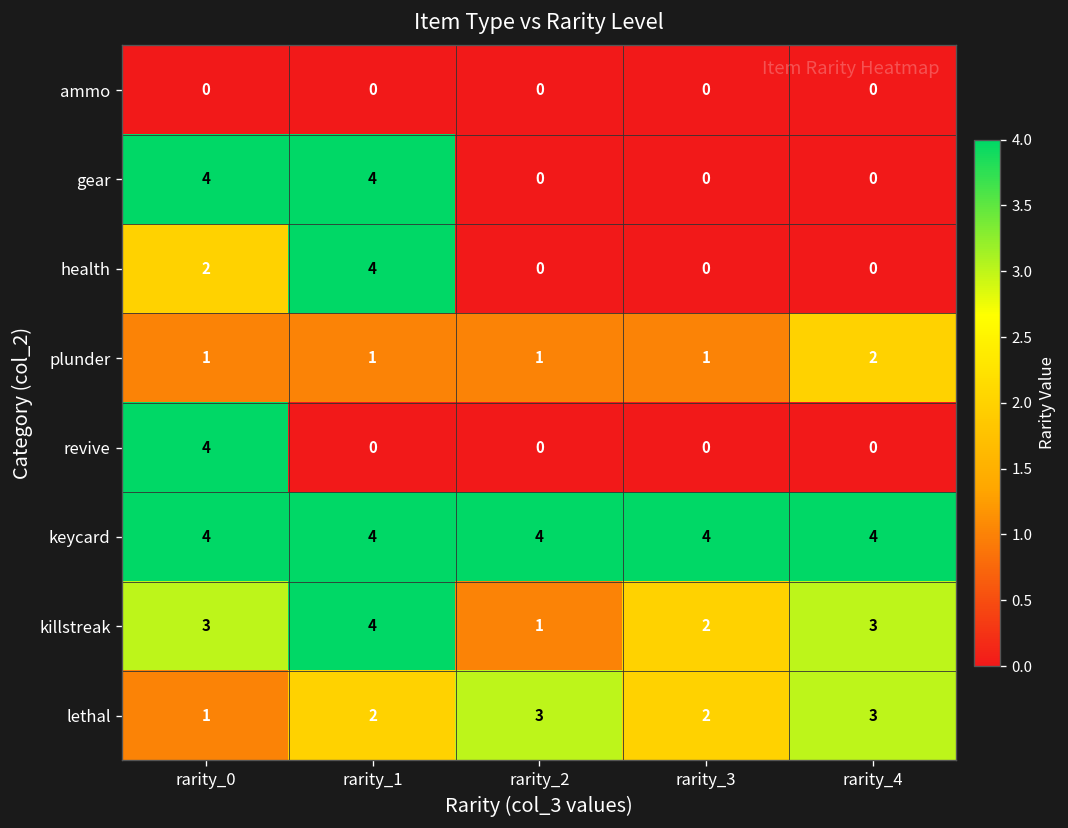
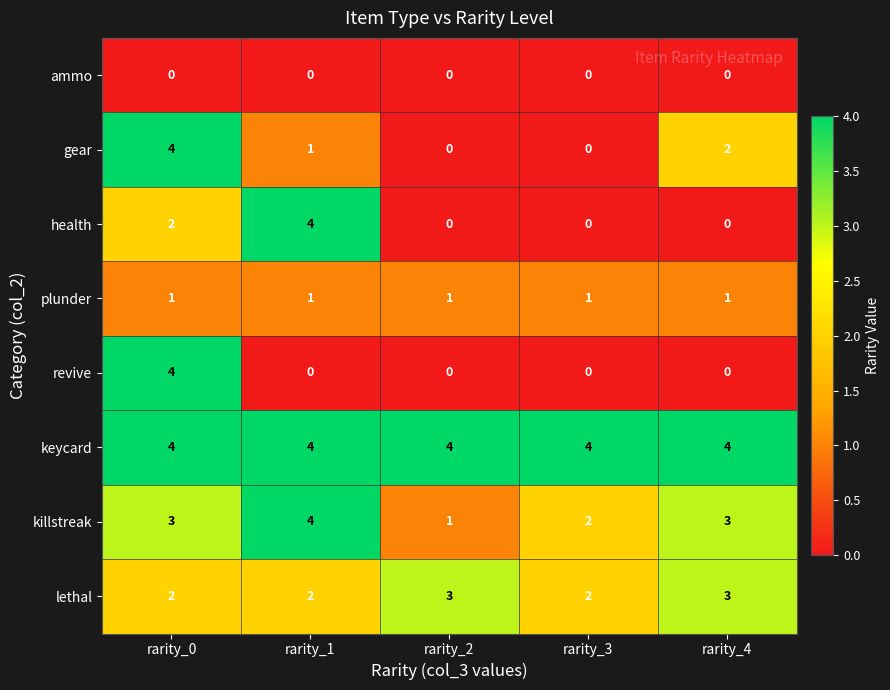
  {
    "ammo": {
      "rarity_0": 0,
      "rarity_1": 0,
      "rarity_2": 0,
      "rarity_3": 0
    },
    "gear": {
      "rarity_0": 4,
-     "rarity_1": 4,
+     "rarity_1": 1,
      "rarity_2": 0,
      "rarity_3": 0,
-     "rarity_4": 0
+     "rarity_4": 2
    },
    "health": {
      "rarity_0": 2,
      "rarity_1": 4,
      "rarity_2": 0,
      "rarity_3": 0,
      "rarity_4": 0
    },
    "plunder": {
      "rarity_0": 1,
      "rarity_1": 1,
      "rarity_2": 1,
      "rarity_3": 1,
-     "rarity_4": 2
+     "rarity_4": 1
    },
    "revive": {
      "rarity_0": 4,
      "rarity_1": 0,
      "rarity_2": 0,
      "rarity_3": 0,
      "rarity_4": 0
    },
    "keycard": {
      "rarity_0": 4,
      "rarity_1": 4,
      "rarity_2": 4,
      "rarity_3": 4,
      "rarity_4": 4
    },
    "killstreak": {
      "rarity_0": 3,
      "rarity_1": 4,
      "rarity_2": 1,
      "rarity_3": 2,
      "rarity_4": 3
    },
    "lethal": {
-     "rarity_0": 1,
+     "rarity_0": 2,
      "rarity_1": 2,
      "rarity_2": 3,
      "rarity_3": 2,
      "rarity_4": 3
    }
  }
